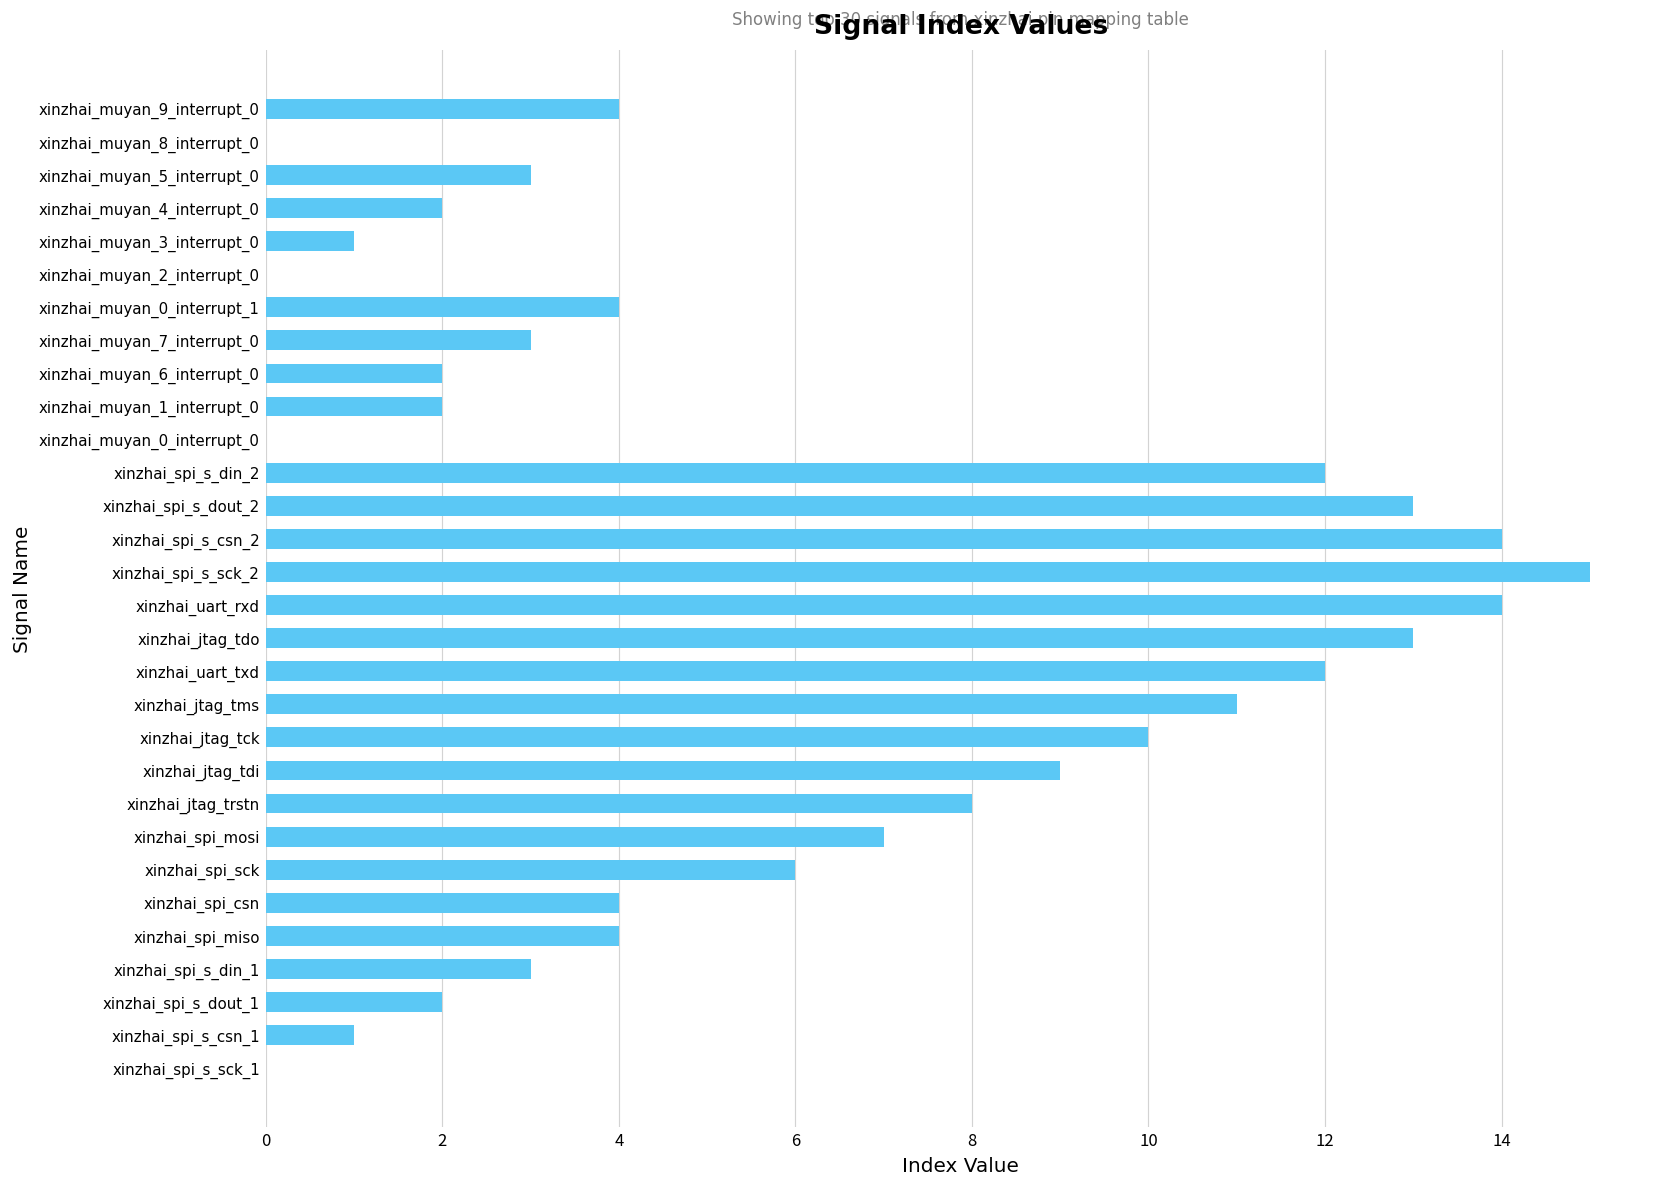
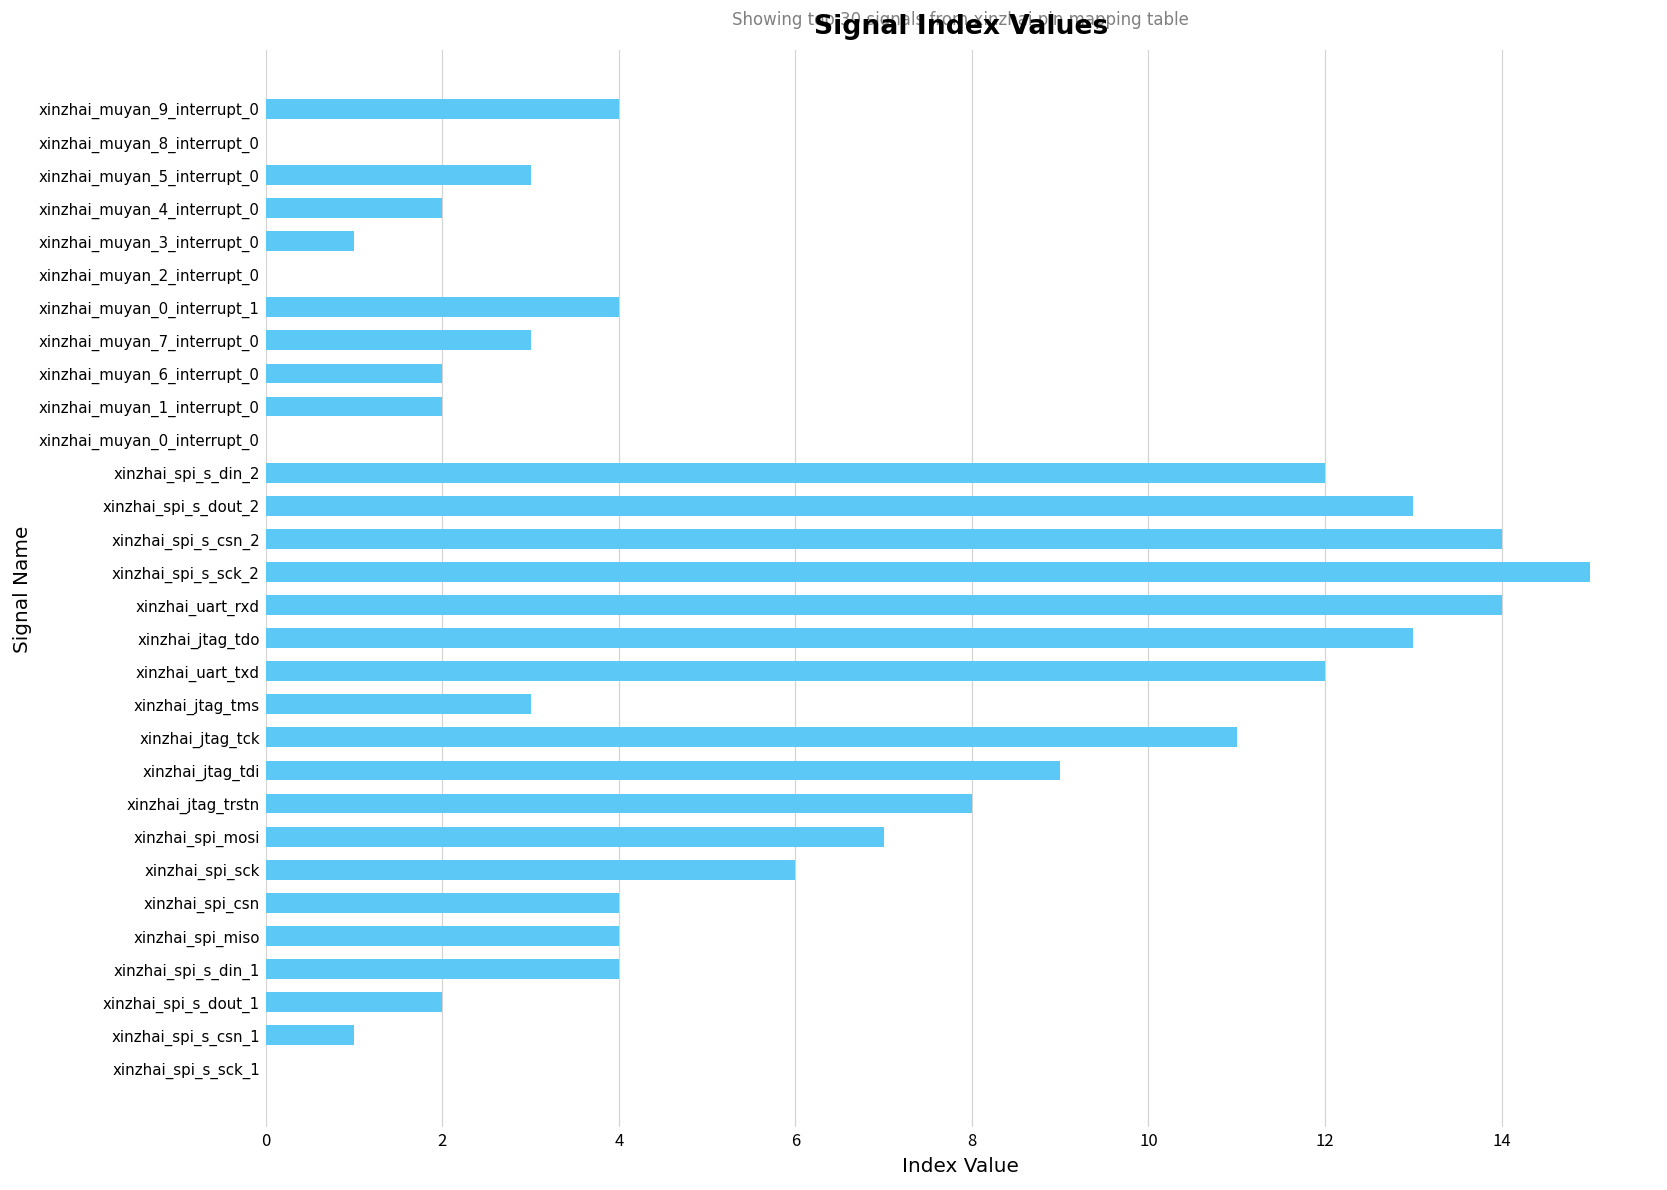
  {
    "xinzhai_muyan_9_interrupt_0": 4,
    "xinzhai_muyan_8_interrupt_0": 0,
    "xinzhai_muyan_5_interrupt_0": 3,
    "xinzhai_muyan_4_interrupt_0": 2,
    "xinzhai_muyan_3_interrupt_0": 1,
    "xinzhai_muyan_2_interrupt_0": 0,
    "xinzhai_muyan_0_interrupt_1": 4,
    "xinzhai_muyan_7_interrupt_0": 3,
    "xinzhai_muyan_6_interrupt_0": 2,
    "xinzhai_muyan_1_interrupt_0": 2,
    "xinzhai_muyan_0_interrupt_0": 0,
    "xinzhai_spi_s_din_2": 12,
    "xinzhai_spi_s_dout_2": 13,
    "xinzhai_spi_s_csn_2": 14,
    "xinzhai_spi_s_sck_2": 15,
    "xinzhai_uart_rxd": 14,
    "xinzhai_jtag_tdo": 13,
    "xinzhai_uart_txd": 12,
-   "xinzhai_jtag_tms": 11,
-   "xinzhai_jtag_tck": 10,
+   "xinzhai_jtag_tms": 3,
+   "xinzhai_jtag_tck": 11,
    "xinzhai_jtag_tdi": 9,
    "xinzhai_jtag_trstn": 8,
    "xinzhai_spi_mosi": 7,
    "xinzhai_spi_sck": 6,
    "xinzhai_spi_csn": 4,
    "xinzhai_spi_miso": 4,
-   "xinzhai_spi_s_din_1": 3,
+   "xinzhai_spi_s_din_1": 4,
    "xinzhai_spi_s_dout_1": 2,
    "xinzhai_spi_s_csn_1": 1,
    "xinzhai_spi_s_sck_1": 0
  }
